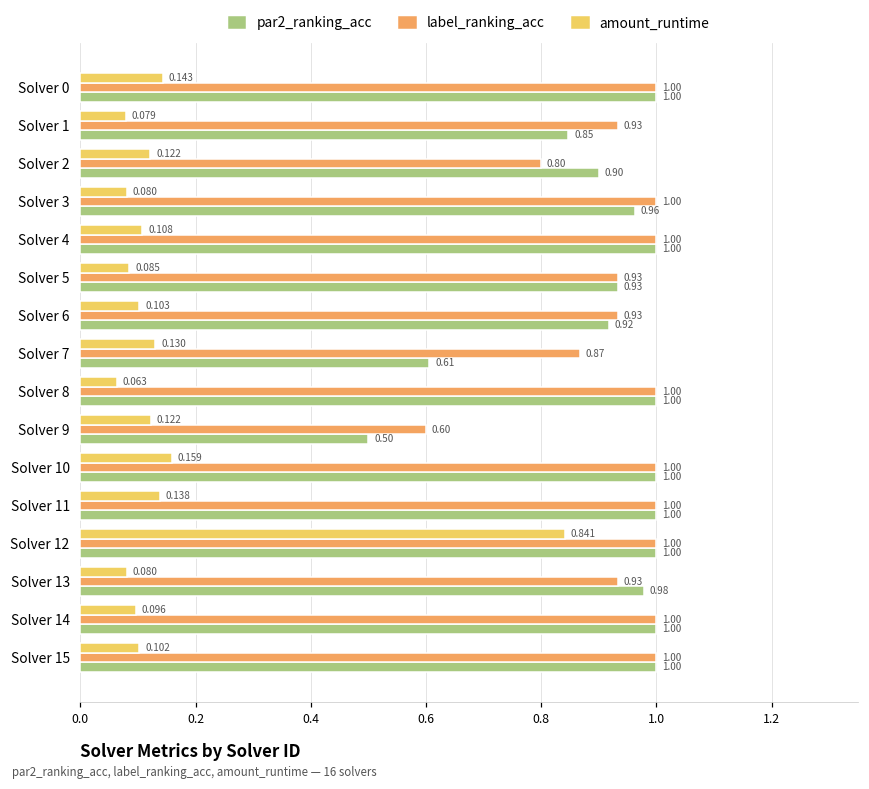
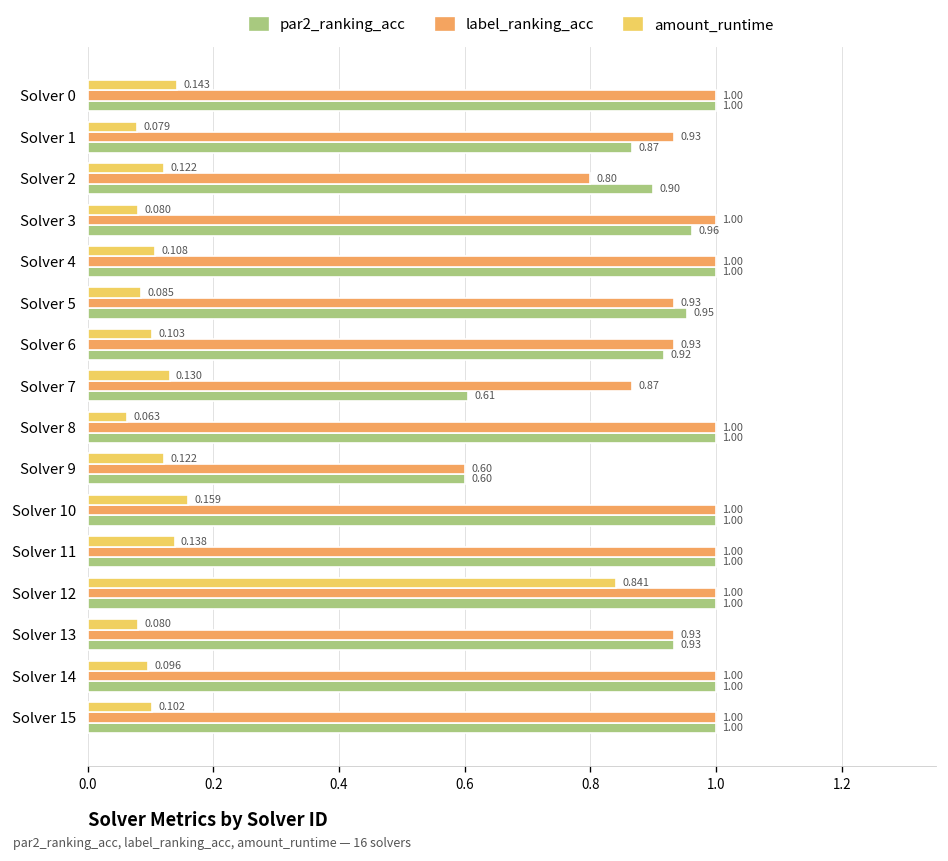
  {
    "par2_ranking_acc": {
      "Solver 0": 1.00,
-     "Solver 1": 0.85,
+     "Solver 1": 0.87,
      "Solver 2": 0.90,
      "Solver 3": 0.96,
      "Solver 4": 1.00,
-     "Solver 5": 0.93,
+     "Solver 5": 0.95,
      "Solver 6": 0.92,
      "Solver 7": 0.61,
      "Solver 8": 1.00,
-     "Solver 9": 0.50,
+     "Solver 9": 0.60,
      "Solver 10": 1.00,
      "Solver 11": 1.00,
      "Solver 12": 1.00,
-     "Solver 13": 0.98,
+     "Solver 13": 0.93,
      "Solver 14": 1.00,
      "Solver 15": 1.00
    }
  }
